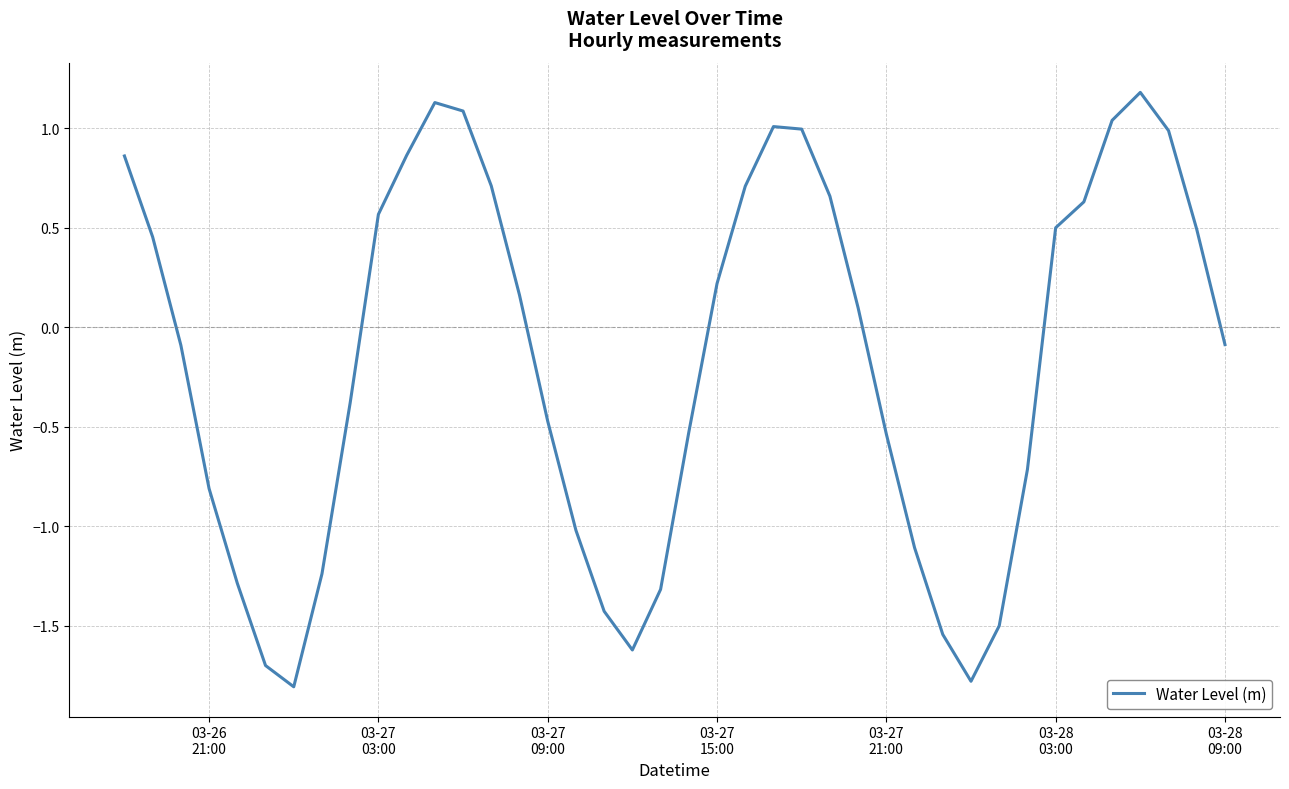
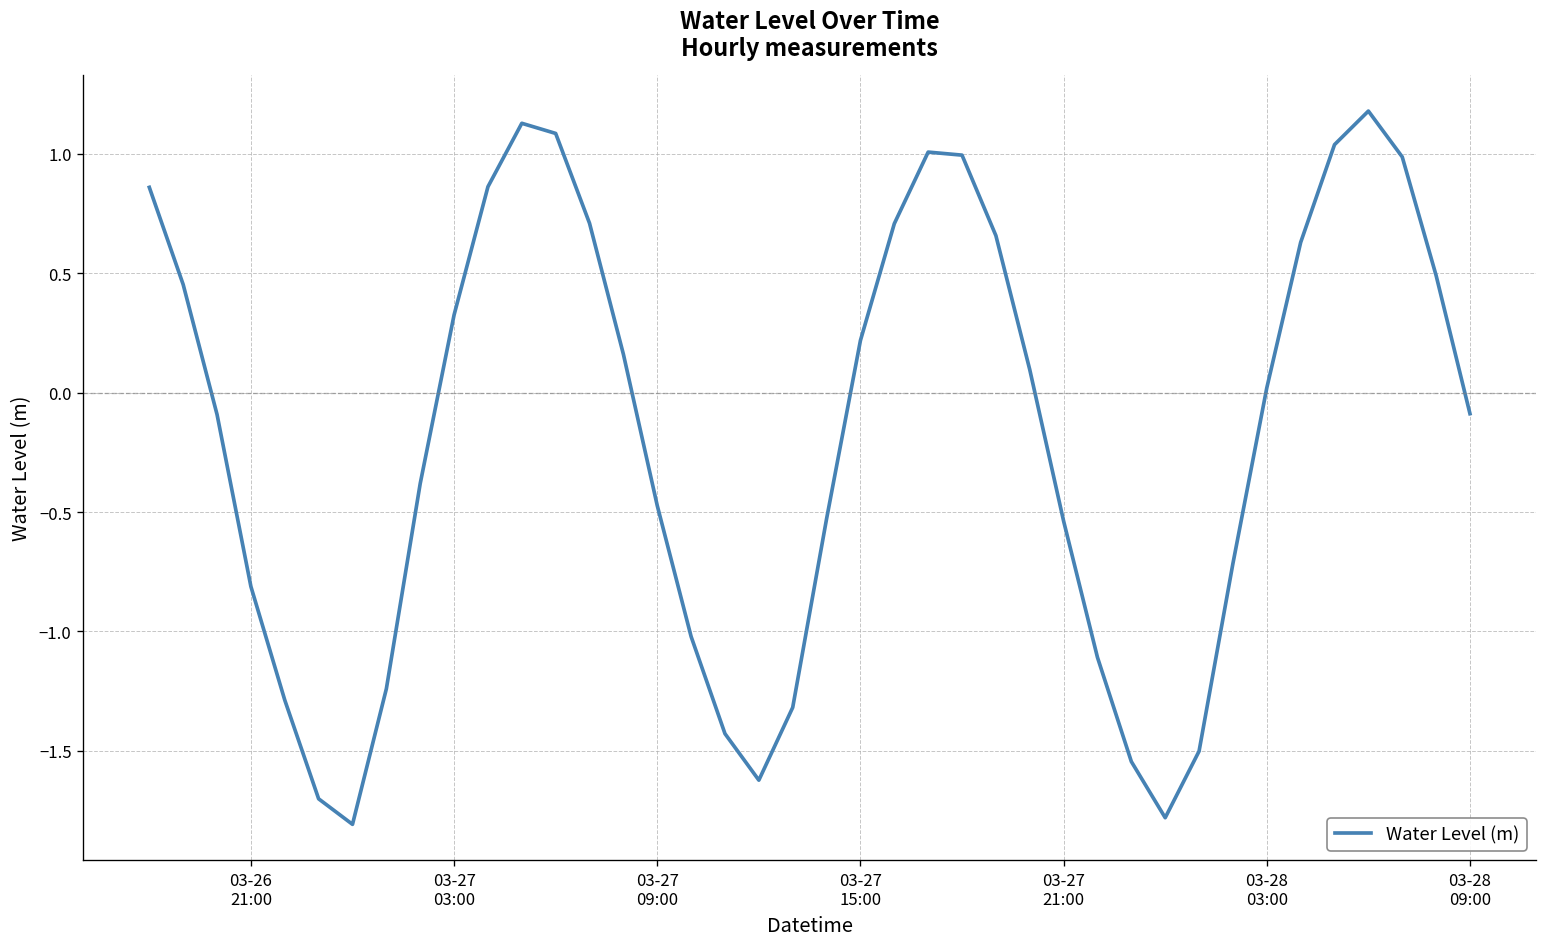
  {
    "03-26 21:00": -0.81,
-   "03-27 03:00": 0.57,
+   "03-27 03:00": 0.33,
    "03-27 09:00": -0.47,
    "03-27 15:00": 0.22,
    "03-27 21:00": -0.54,
-   "03-28 03:00": 0.50,
+   "03-28 03:00": 0.02,
    "03-28 09:00": -0.09
  }
